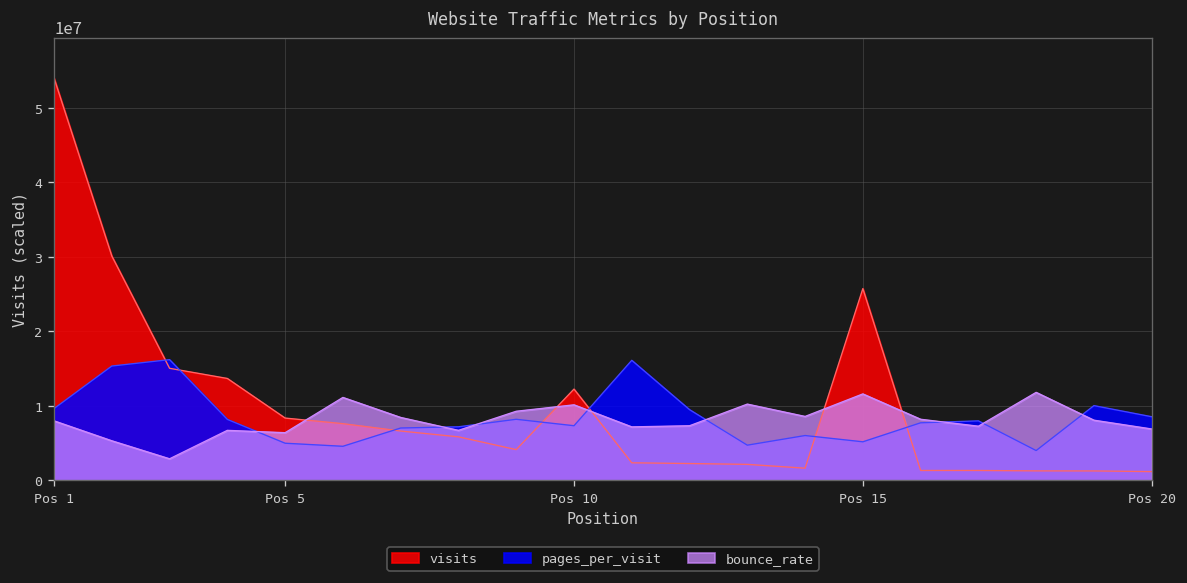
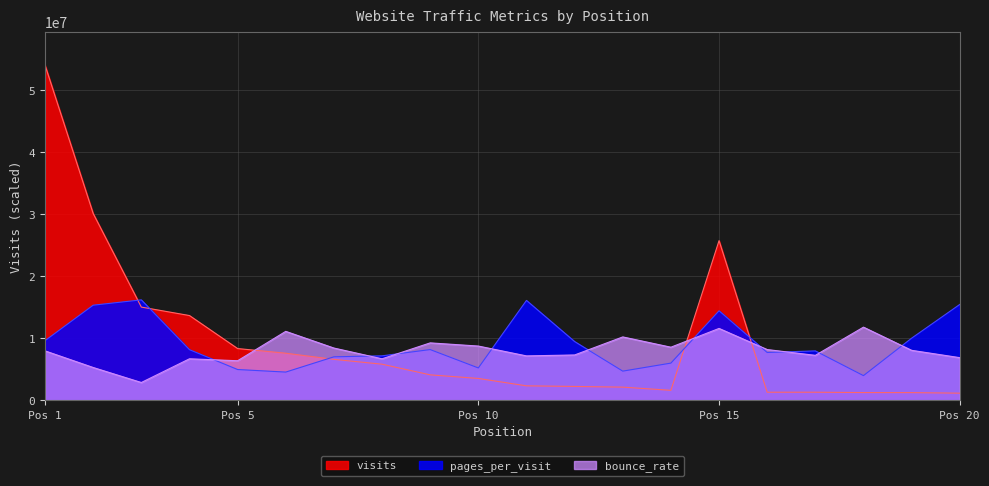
  {
    "visits": {
      "Pos 1": 54000000,
      "Pos 5": 8000000,
-     "Pos 10": 12000000,
+     "Pos 10": 4000000,
      "Pos 15": 26000000,
      "Pos 20": 1000000
    },
    "pages_per_visit": {
      "Pos 1": 10000000,
      "Pos 5": 5000000,
-     "Pos 10": 7000000,
-     "Pos 15": 5000000,
-     "Pos 20": 9000000
+     "Pos 10": 5000000,
+     "Pos 15": 14000000,
+     "Pos 20": 15000000
    },
    "bounce_rate": {
      "Pos 1": 8000000,
      "Pos 5": 6000000,
-     "Pos 10": 10000000,
+     "Pos 10": 9000000,
      "Pos 15": 12000000,
      "Pos 20": 7000000
    }
  }
